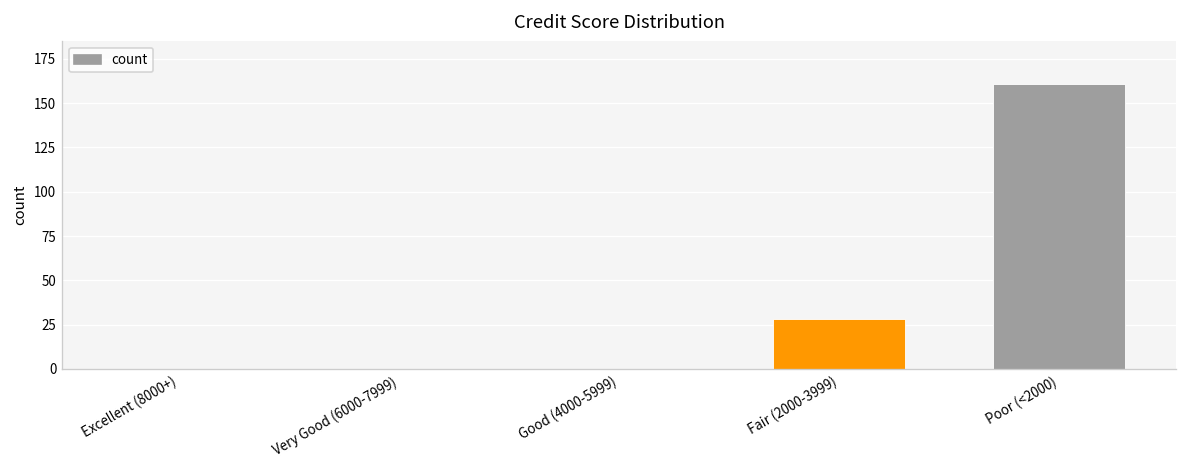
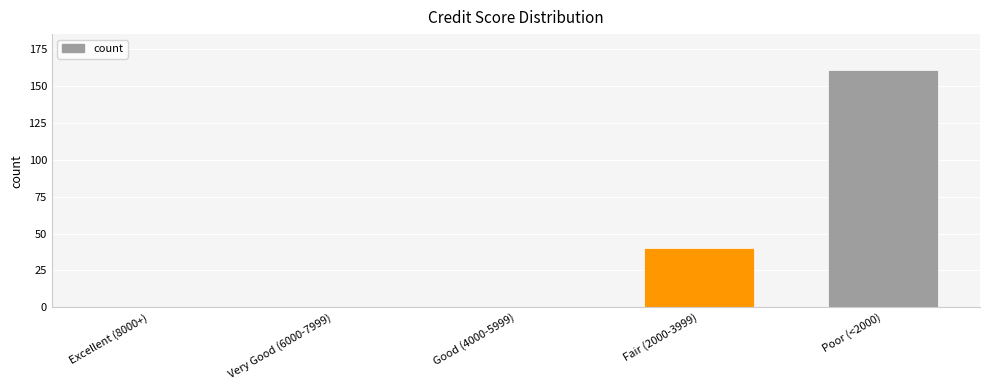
  {
    "Excellent (8000+)": 0,
    "Very Good (6000-7999)": 0,
    "Good (4000-5999)": 0,
-   "Fair (2000-3999)": 28,
+   "Fair (2000-3999)": 40,
    "Poor (<2000)": 161
  }
